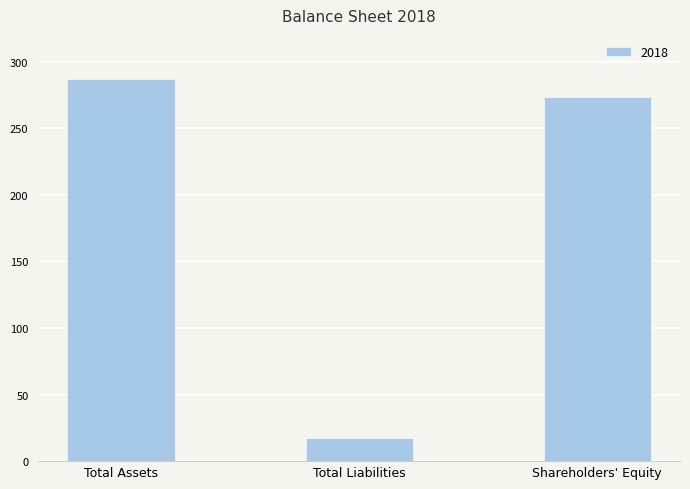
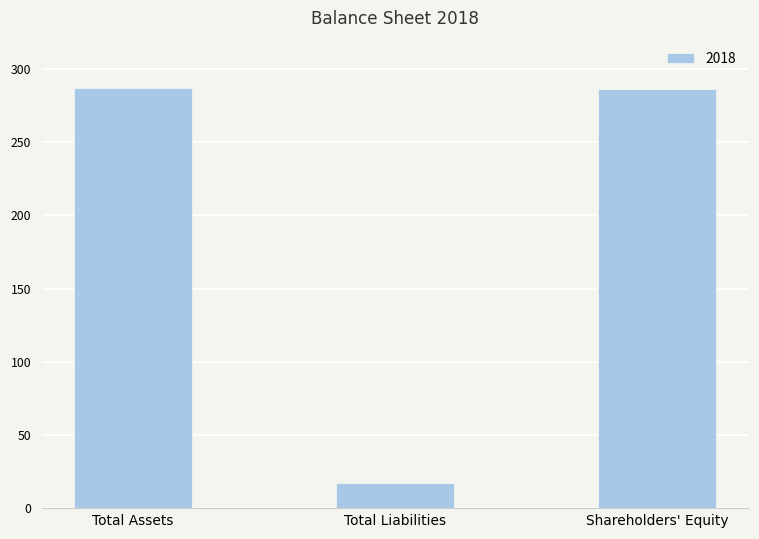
  {
    "Total Assets": 287,
    "Total Liabilities": 17,
-   "Shareholders' Equity": 273
+   "Shareholders' Equity": 286
  }
